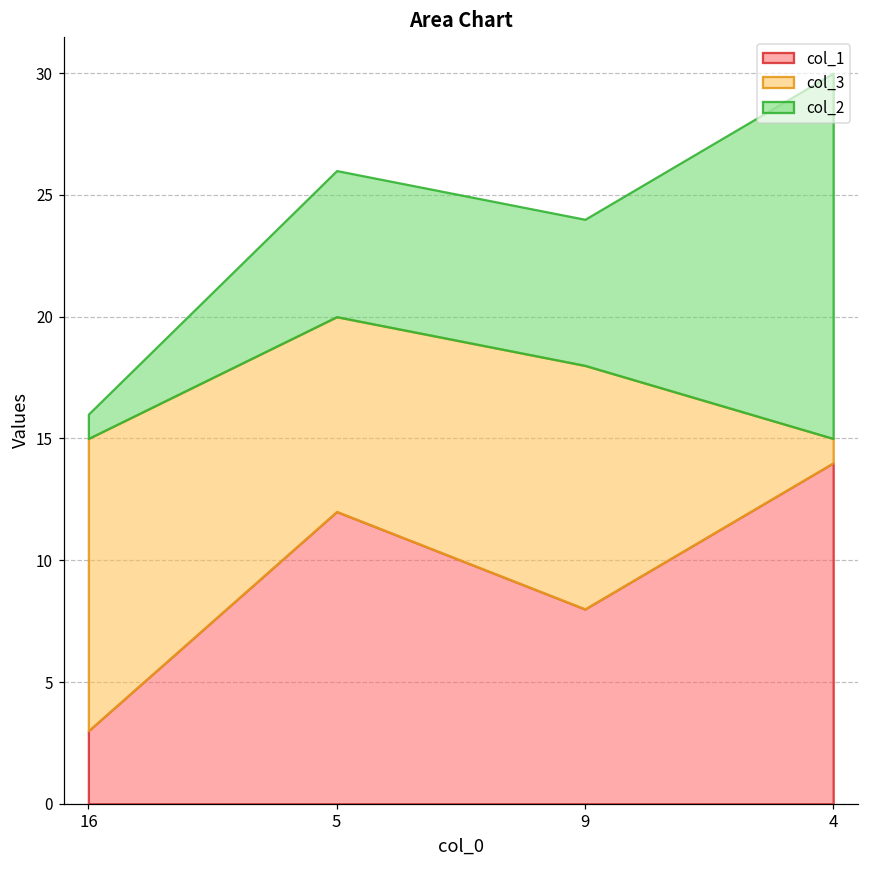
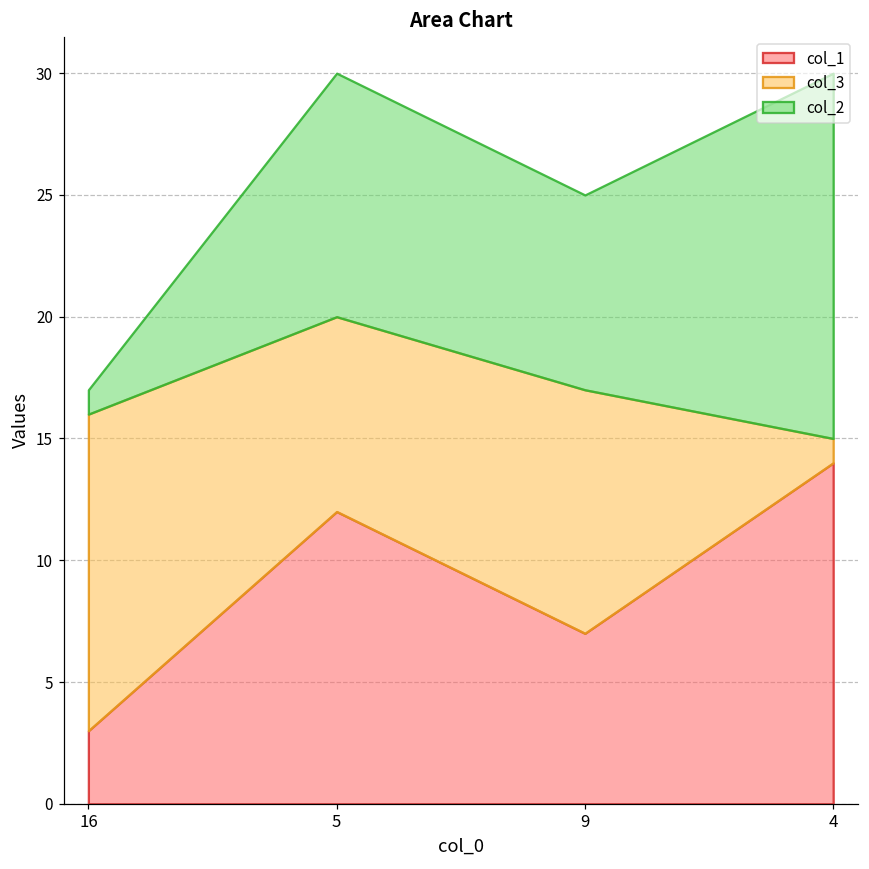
  {
    "col_1": {
      "16": 3,
      "5": 12,
-     "9": 8,
+     "9": 7,
      "4": 14
    },
    "col_3": {
-     "16": 12,
+     "16": 13,
      "5": 8,
      "9": 10,
      "4": 1
    },
    "col_2": {
      "16": 1,
-     "5": 6,
-     "9": 6
+     "5": 10,
+     "9": 8
    }
  }
